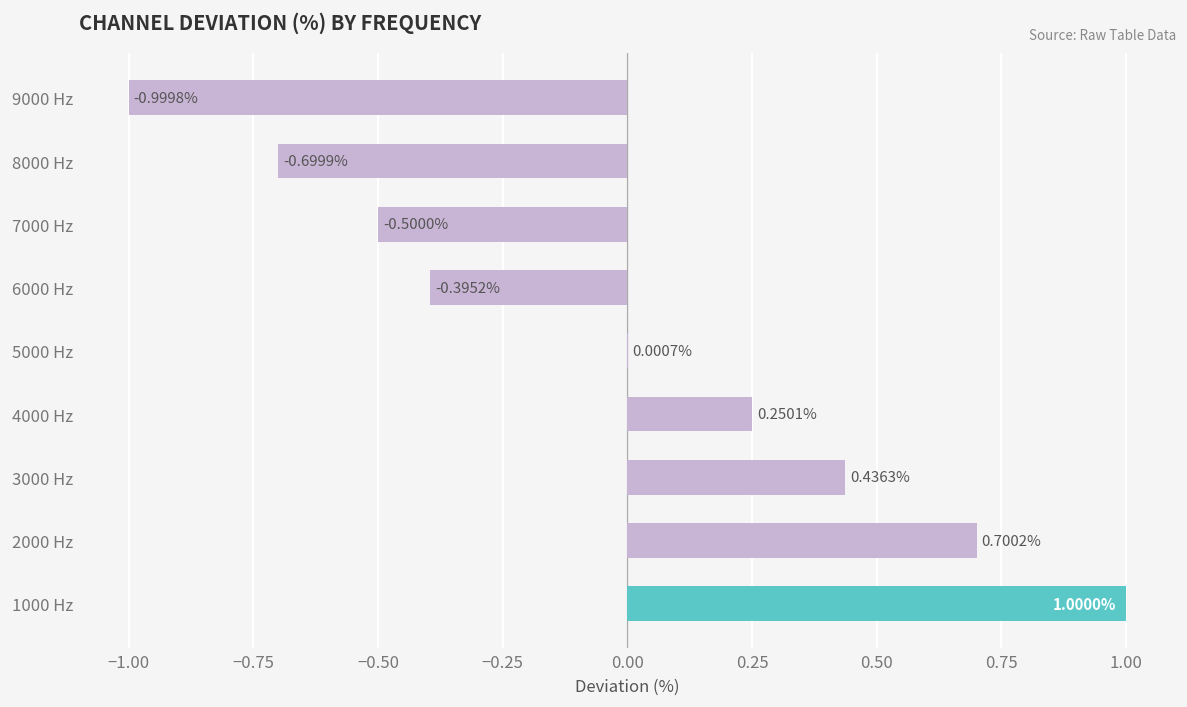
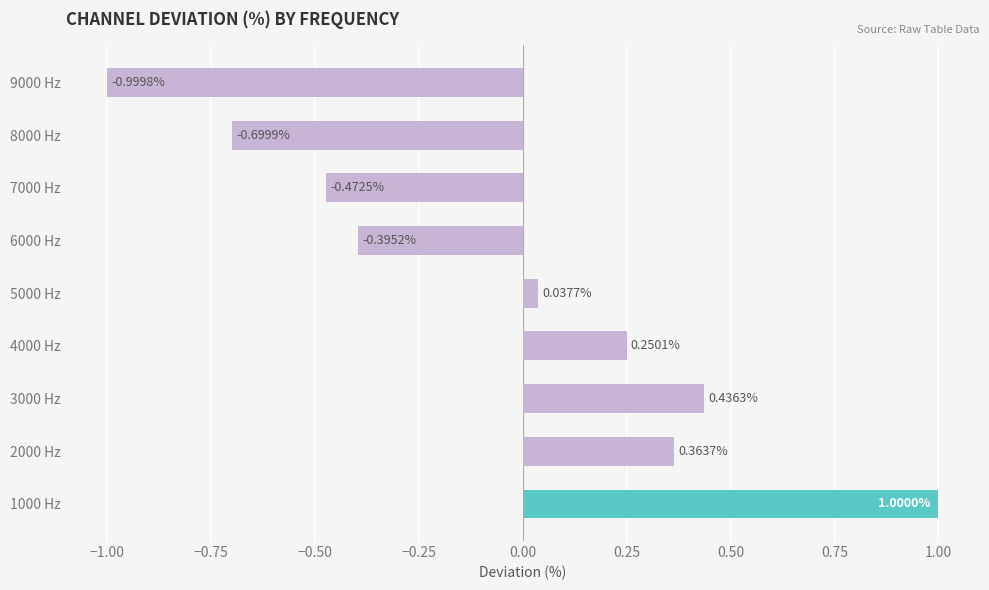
  {
    "9000 Hz": "-0.9998%",
    "8000 Hz": "-0.6999%",
-   "7000 Hz": "-0.5000%",
+   "7000 Hz": "-0.4725%",
    "6000 Hz": "-0.3952%",
-   "5000 Hz": "0.0007%",
+   "5000 Hz": "0.0377%",
    "4000 Hz": "0.2501%",
    "3000 Hz": "0.4363%",
-   "2000 Hz": "0.7002%",
+   "2000 Hz": "0.3637%",
    "1000 Hz": "1.0000%"
  }
